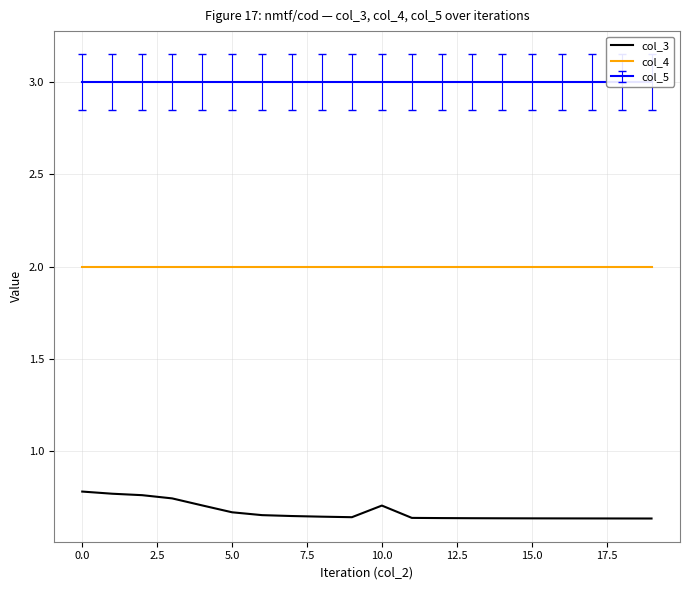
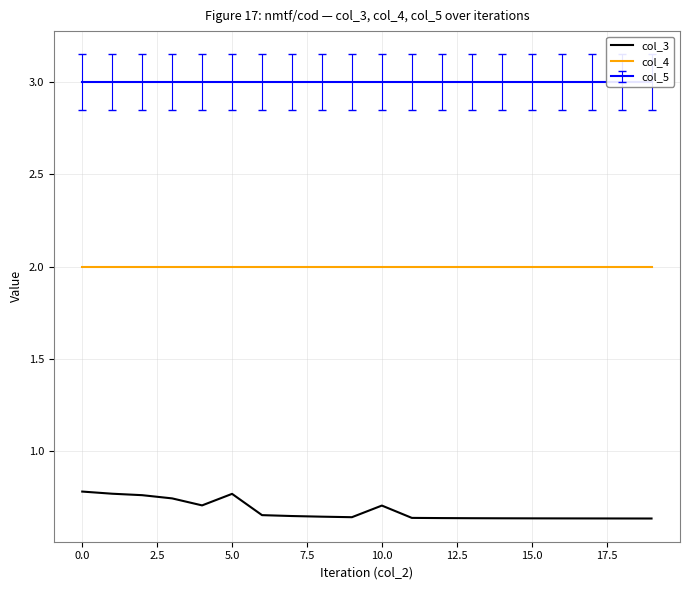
  {
    "col_3": {
      "0.0": 0.78,
-     "5.0": 0.67,
+     "5.0": 0.77,
      "10.0": 0.71,
      "15.0": 0.64
    },
    "col_4": {
      "0.0": 2.00,
      "5.0": 2.00,
      "10.0": 2.00,
      "15.0": 2.00
    }
  }
